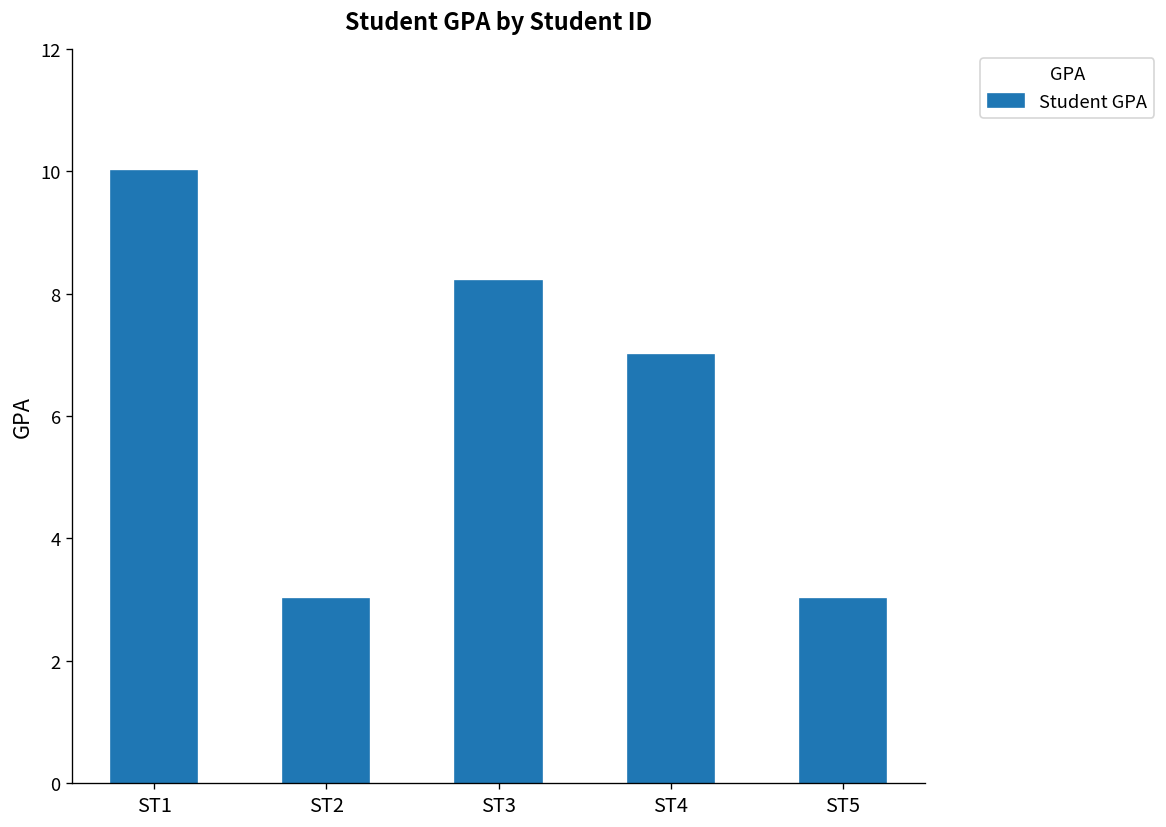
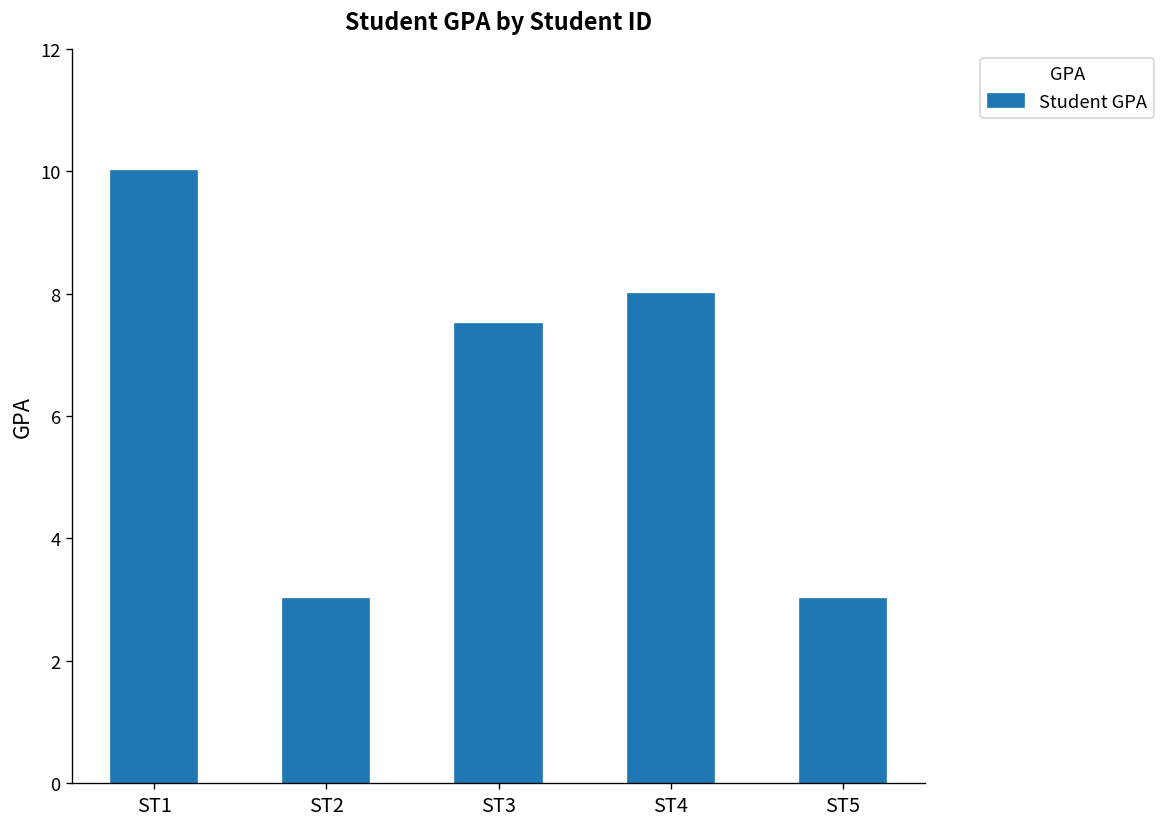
  {
    "ST1": 10.0,
    "ST2": 3.0,
-   "ST3": 8.2,
-   "ST4": 7,
+   "ST3": 7.5,
+   "ST4": 8,
    "ST5": 3.0
  }
